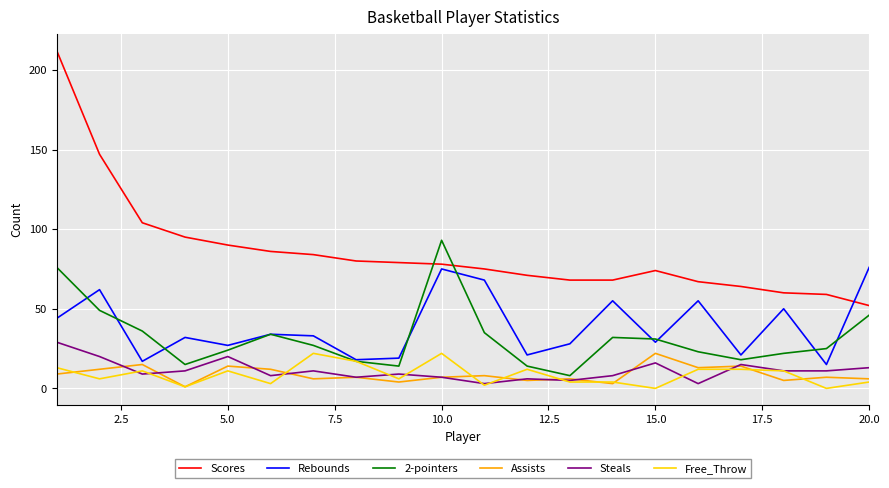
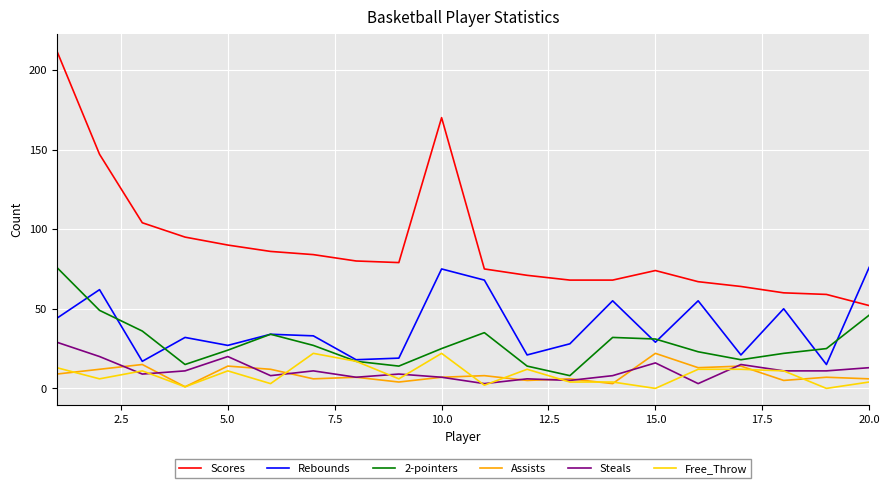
  {
    "Scores": {
      "5.0": 90,
-     "10.0": 78,
+     "10.0": 170,
      "15.0": 74,
      "20.0": 52
    },
    "Rebounds": {
      "5.0": 27,
      "10.0": 75,
      "15.0": 29,
      "20.0": 76
    },
    "2-pointers": {
      "5.0": 24,
-     "10.0": 93,
+     "10.0": 25,
      "15.0": 31,
      "20.0": 46
    },
    "Steals": {
      "5.0": 20,
      "15.0": 16,
      "20.0": 13
    }
  }
